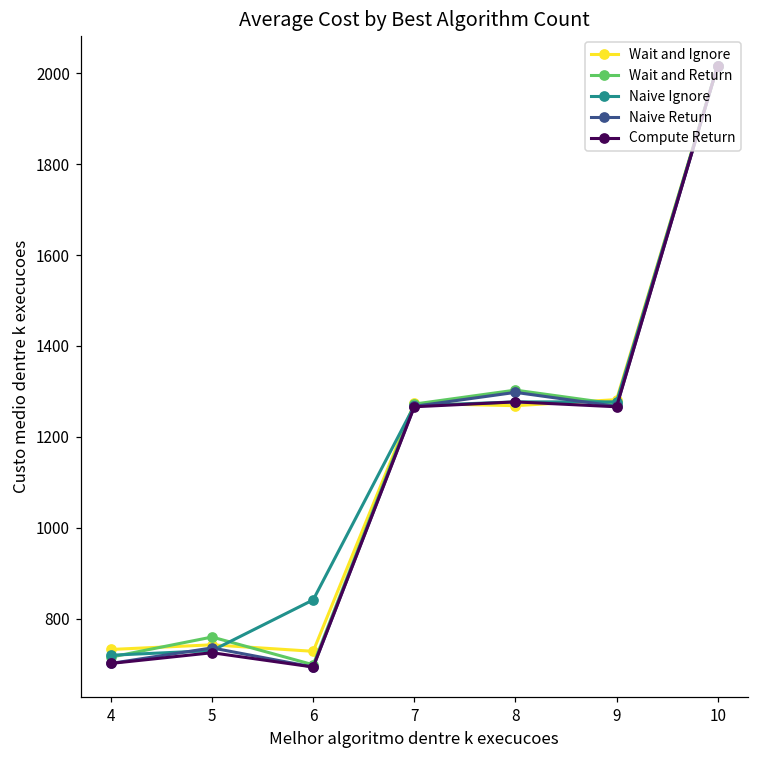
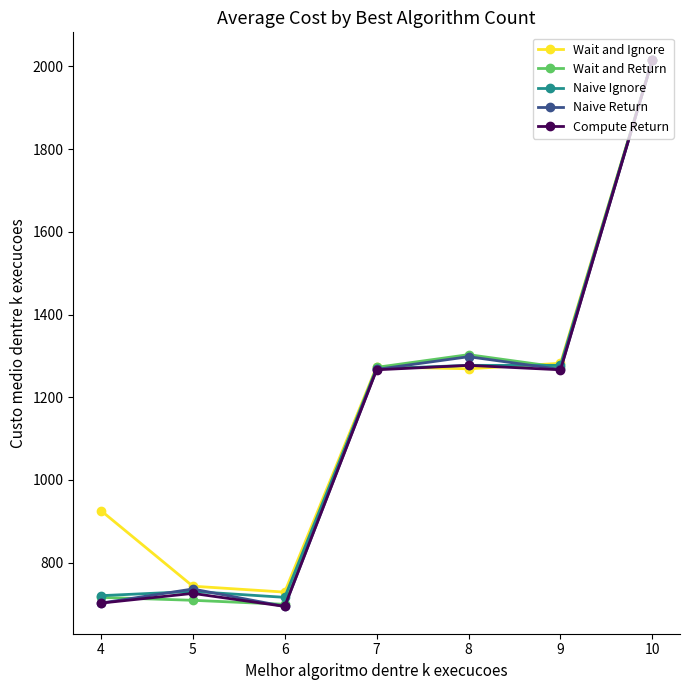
  {
    "Wait and Ignore": {
-     "4": 730,
+     "4": 930,
      "5": 740,
      "6": 730,
      "8": 1270
    },
    "Wait and Return": {
-     "5": 760
+     "5": 710
    },
    "Naive Ignore": {
-     "6": 840
+     "6": 720
    }
  }
